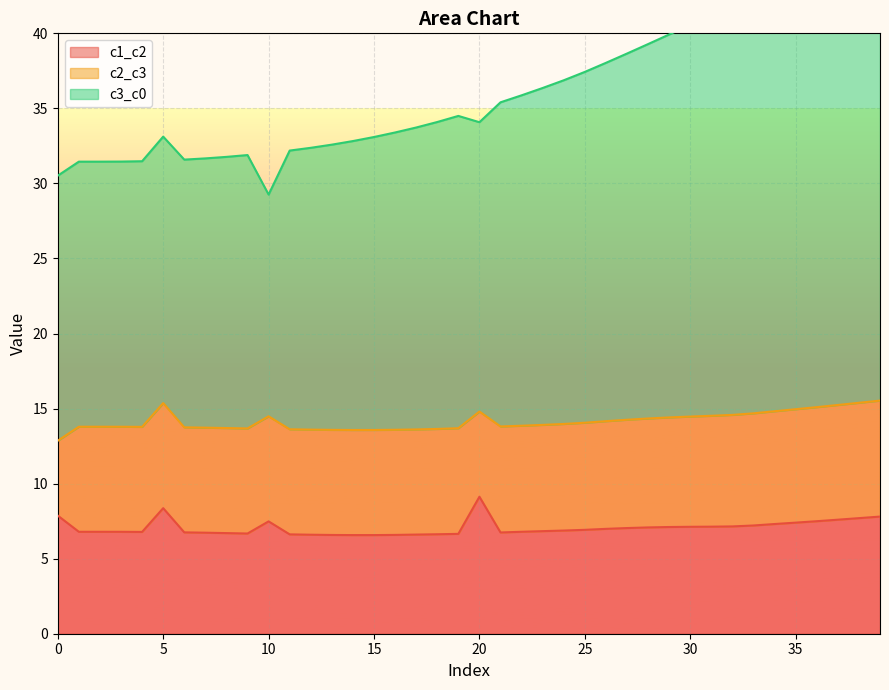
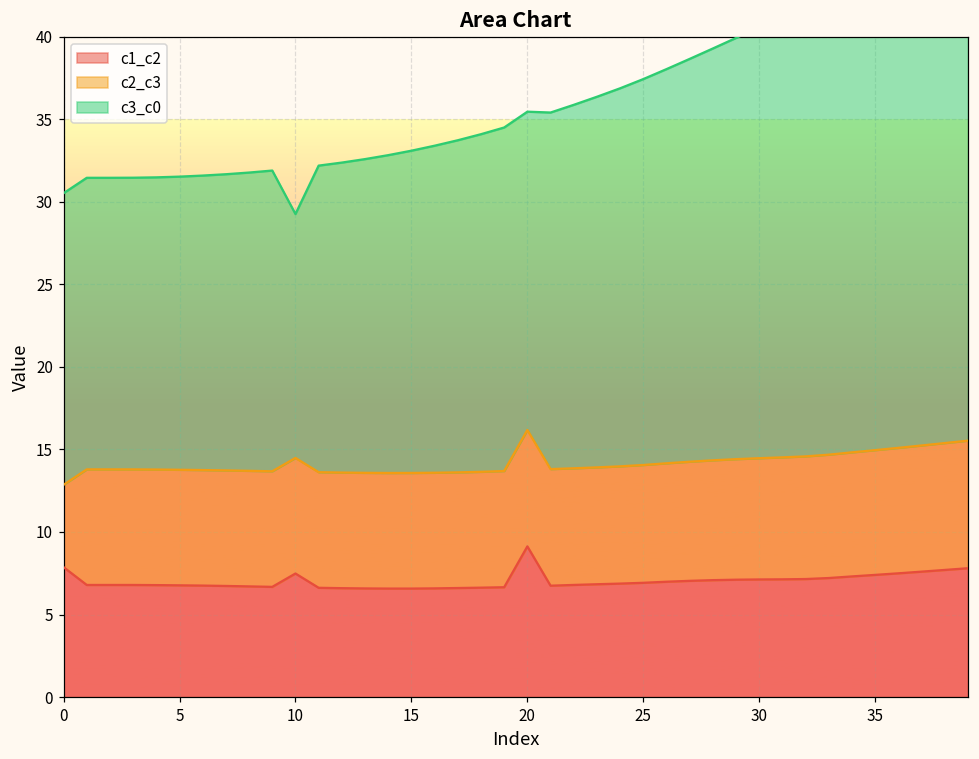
  {
    "c1_c2": {
      "0": 7.9,
-     "5": 8.4,
+     "5": 6.8,
      "10": 7.5,
      "15": 6.6,
      "20": 9.1,
      "25": 6.9,
      "30": 7.1,
      "35": 7.4
    },
    "c2_c3": {
      "0": 5.0,
      "5": 7.0,
      "10": 7.0,
      "15": 7.0,
-     "20": 5.7,
+     "20": 7.1,
      "25": 7.1,
      "30": 7.3,
      "35": 7.6
    },
    "c3_c0": {
      "0": 17.7,
      "5": 17.8,
      "10": 14.8,
      "15": 19.5,
      "20": 19.3,
      "25": 23.4
    }
  }
